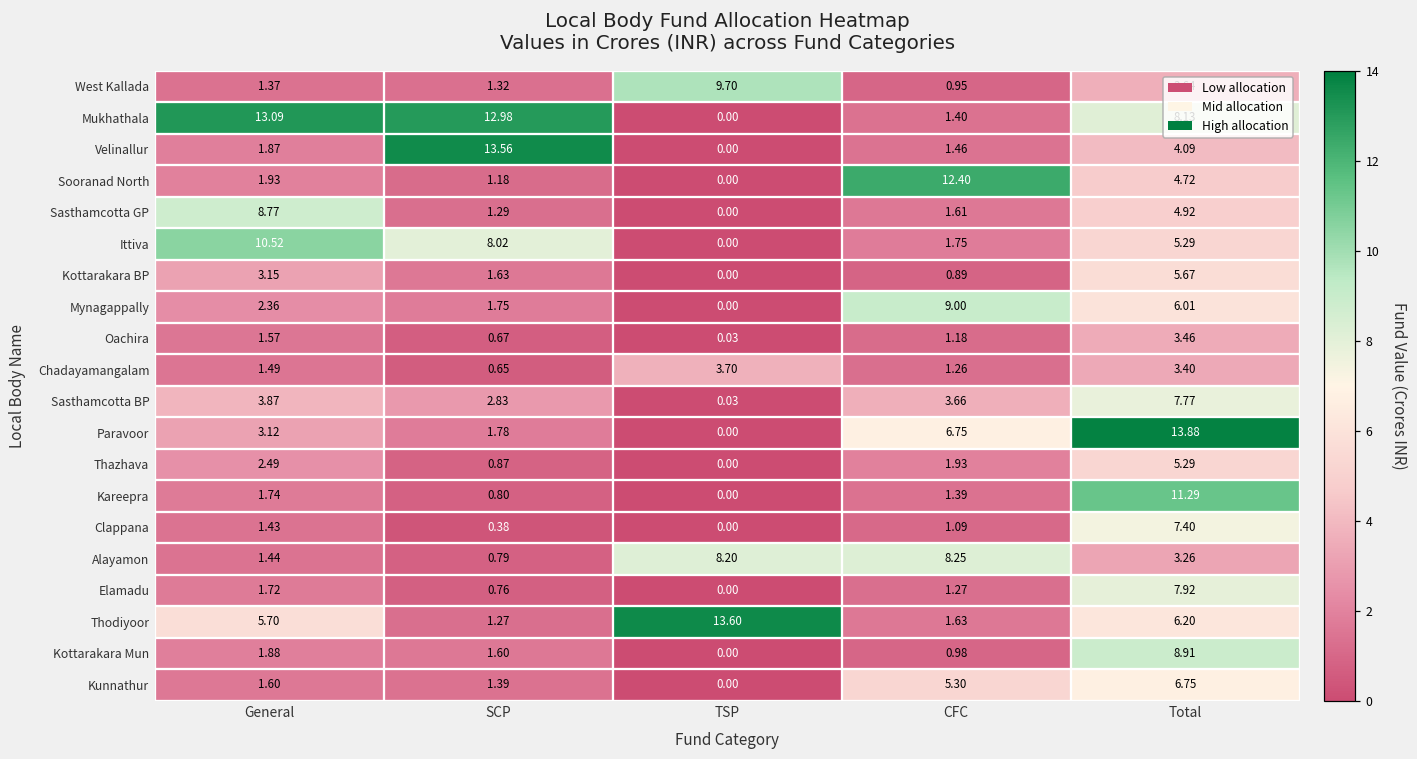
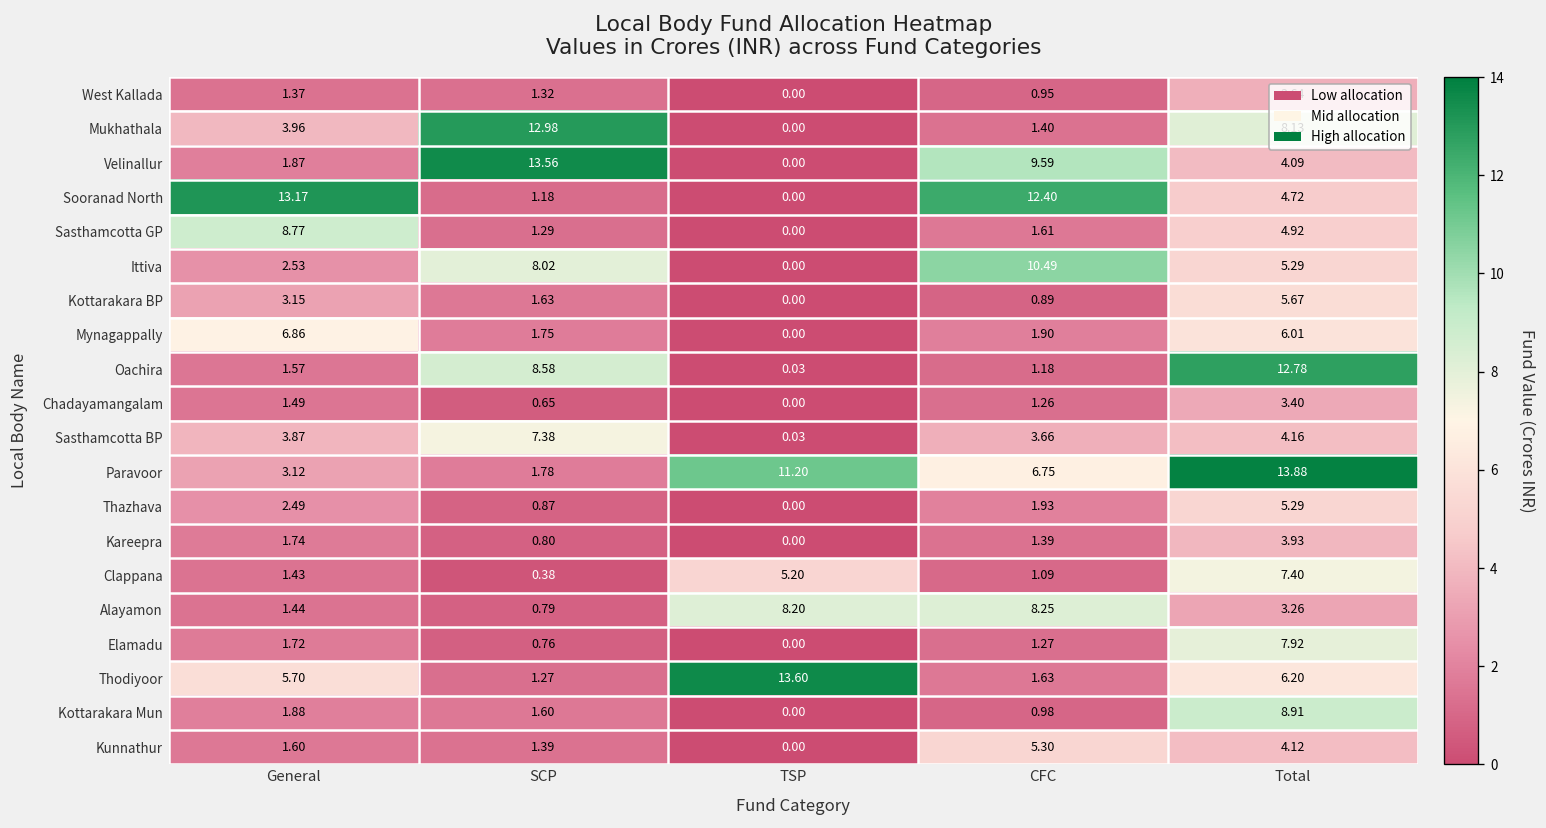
  {
    "West Kallada": {
      "General": 1.37,
      "SCP": 1.32,
-     "TSP": 9.70,
+     "TSP": 0.00,
      "CFC": 0.95
    },
    "Mukhathala": {
-     "General": 13.09,
+     "General": 3.96,
      "SCP": 12.98,
      "TSP": 0.00,
      "CFC": 1.40
    },
    "Velinallur": {
      "General": 1.87,
      "SCP": 13.56,
      "TSP": 0.00,
-     "CFC": 1.46,
+     "CFC": 9.59,
      "Total": 4.09
    },
    "Sooranad North": {
-     "General": 1.93,
+     "General": 13.17,
      "SCP": 1.18,
      "TSP": 0.00,
      "CFC": 12.40,
      "Total": 4.72
    },
    "Sasthamcotta GP": {
      "General": 8.77,
      "SCP": 1.29,
      "TSP": 0.00,
      "CFC": 1.61,
      "Total": 4.92
    },
    "Ittiva": {
-     "General": 10.52,
+     "General": 2.53,
      "SCP": 8.02,
      "TSP": 0.00,
-     "CFC": 1.75,
+     "CFC": 10.49,
      "Total": 5.29
    },
    "Kottarakara BP": {
      "General": 3.15,
      "SCP": 1.63,
      "TSP": 0.00,
      "CFC": 0.89,
      "Total": 5.67
    },
    "Mynagappally": {
-     "General": 2.36,
+     "General": 6.86,
      "SCP": 1.75,
      "TSP": 0.00,
-     "CFC": 9.00,
+     "CFC": 1.90,
      "Total": 6.01
    },
    "Oachira": {
      "General": 1.57,
-     "SCP": 0.67,
+     "SCP": 8.58,
      "TSP": 0.03,
      "CFC": 1.18,
-     "Total": 3.46
+     "Total": 12.78
    },
    "Chadayamangalam": {
      "General": 1.49,
      "SCP": 0.65,
-     "TSP": 3.70,
+     "TSP": 0.00,
      "CFC": 1.26,
      "Total": 3.40
    },
    "Sasthamcotta BP": {
      "General": 3.87,
-     "SCP": 2.83,
+     "SCP": 7.38,
      "TSP": 0.03,
      "CFC": 3.66,
-     "Total": 7.77
+     "Total": 4.16
    },
    "Paravoor": {
      "General": 3.12,
      "SCP": 1.78,
-     "TSP": 0.00,
+     "TSP": 11.20,
      "CFC": 6.75,
      "Total": 13.88
    },
    "Thazhava": {
      "General": 2.49,
      "SCP": 0.87,
      "TSP": 0.00,
      "CFC": 1.93,
      "Total": 5.29
    },
    "Kareepra": {
      "General": 1.74,
      "SCP": 0.80,
      "TSP": 0.00,
      "CFC": 1.39,
-     "Total": 11.29
+     "Total": 3.93
    },
    "Clappana": {
      "General": 1.43,
      "SCP": 0.38,
-     "TSP": 0.00,
+     "TSP": 5.20,
      "CFC": 1.09,
      "Total": 7.40
    },
    "Alayamon": {
      "General": 1.44,
      "SCP": 0.79,
      "TSP": 8.20,
      "CFC": 8.25,
      "Total": 3.26
    },
    "Elamadu": {
      "General": 1.72,
      "SCP": 0.76,
      "TSP": 0.00,
      "CFC": 1.27,
      "Total": 7.92
    },
    "Thodiyoor": {
      "General": 5.70,
      "SCP": 1.27,
      "TSP": 13.60,
      "CFC": 1.63,
      "Total": 6.20
    },
    "Kottarakara Mun": {
      "General": 1.88,
      "SCP": 1.60,
      "TSP": 0.00,
      "CFC": 0.98,
      "Total": 8.91
    },
    "Kunnathur": {
      "General": 1.60,
      "SCP": 1.39,
      "TSP": 0.00,
      "CFC": 5.30,
-     "Total": 6.75
+     "Total": 4.12
    }
  }
